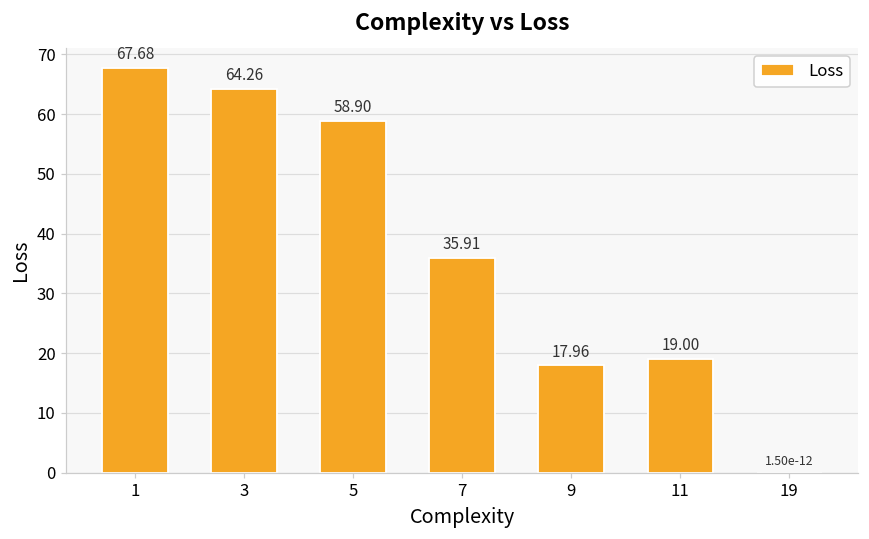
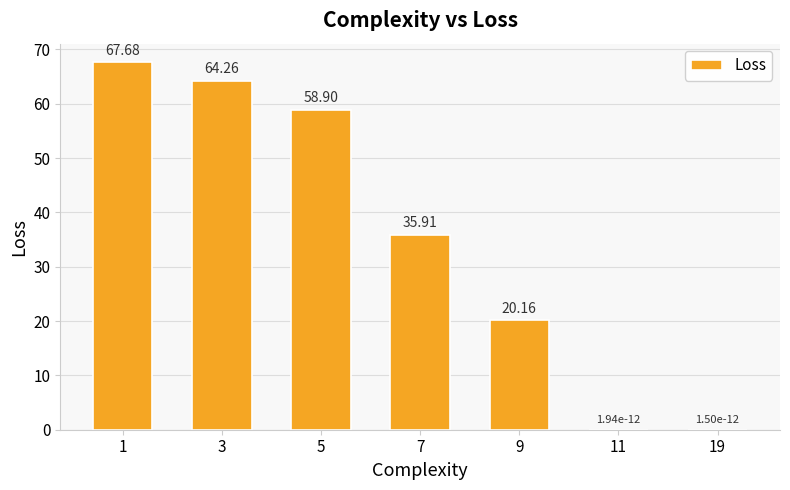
  {
    "1": "67.68",
    "3": "64.26",
    "5": "58.90",
    "7": "35.91",
-   "9": "17.96",
-   "11": "19.00",
+   "9": "20.16",
+   "11": "1.94e-12",
    "19": "1.50e-12"
  }
